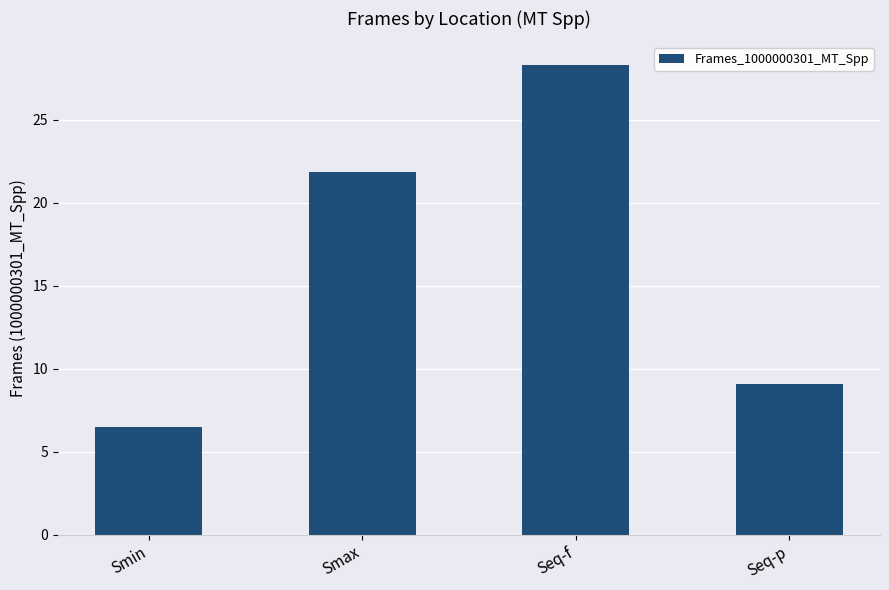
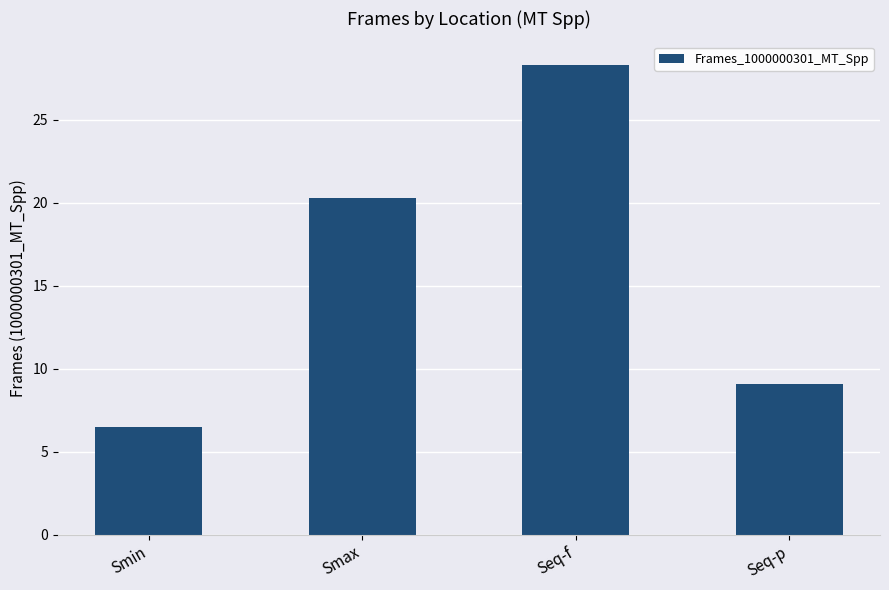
  {
    "Smin": 6.5,
-   "Smax": 21.9,
+   "Smax": 20.3,
    "Seq-f": 28.3,
    "Seq-p": 9.1
  }
